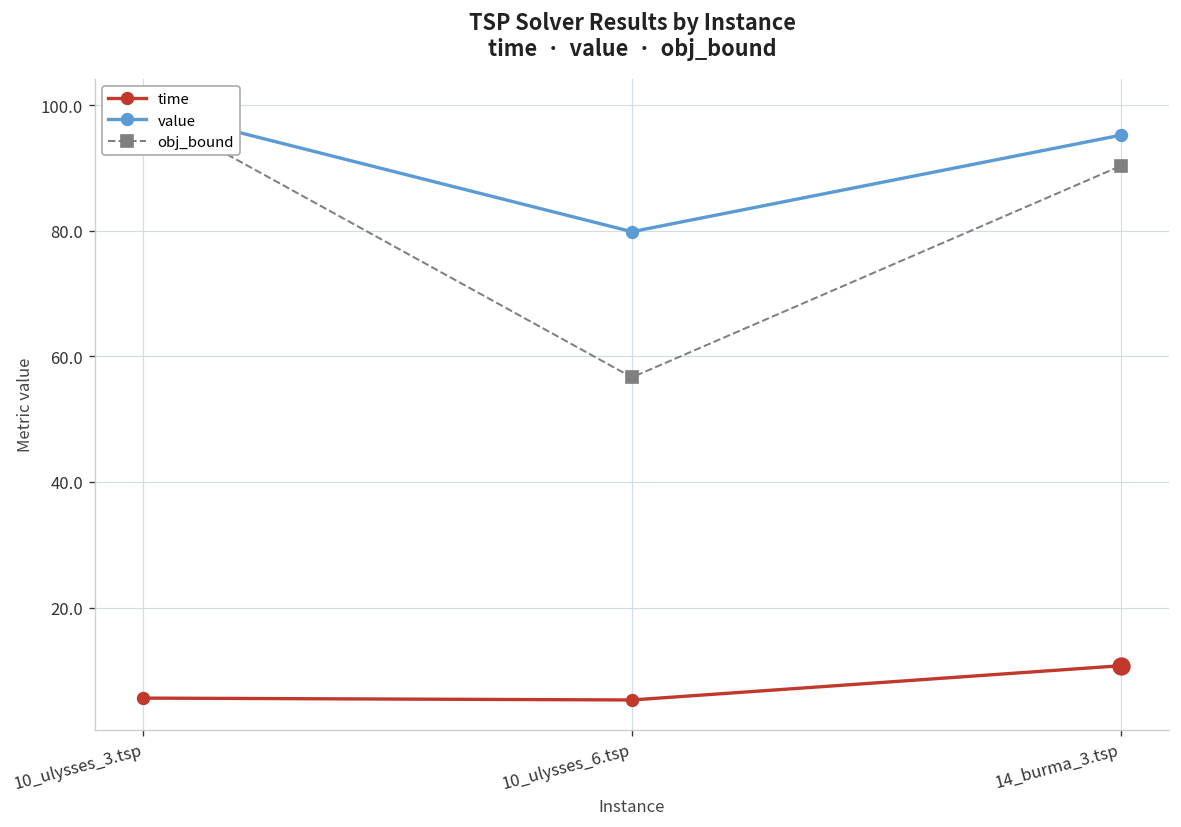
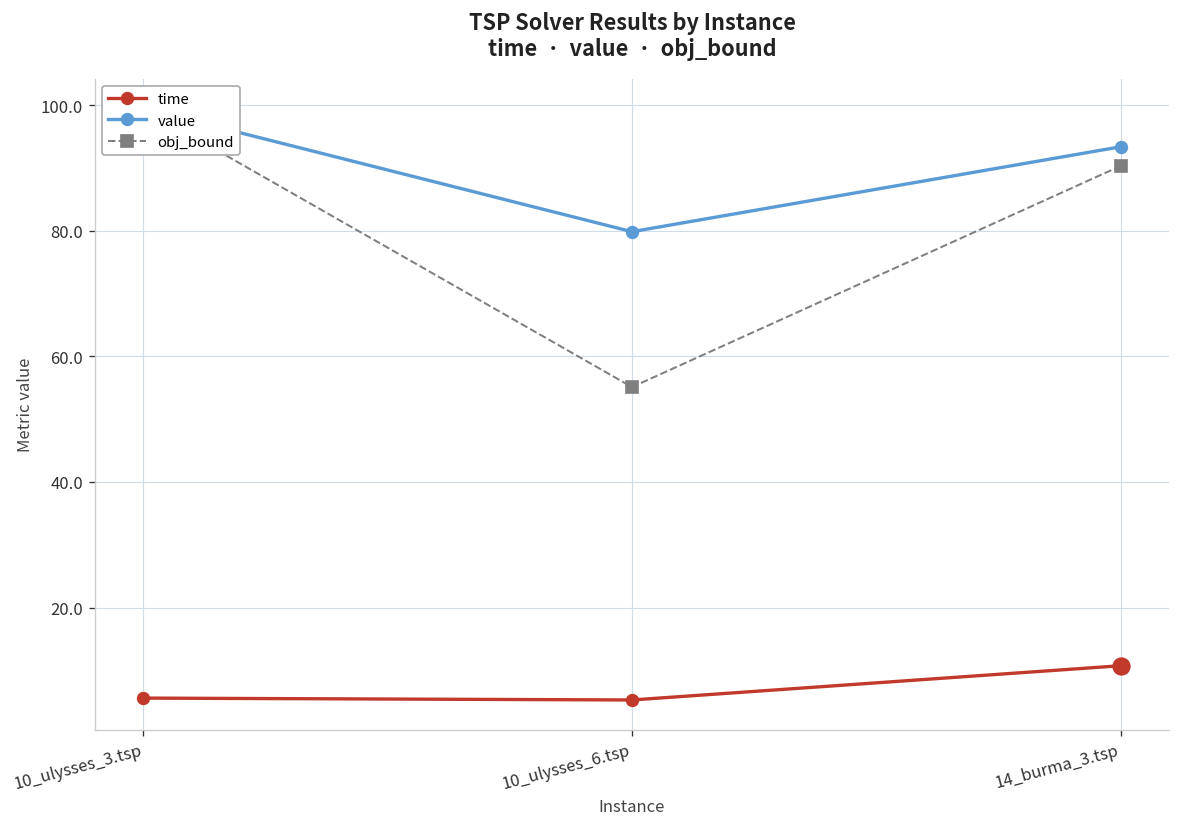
  {
    "value": {
      "10_ulysses_6.tsp": 80,
-     "14_burma_3.tsp": 95
+     "14_burma_3.tsp": 93
    },
    "obj_bound": {
-     "10_ulysses_6.tsp": 57,
+     "10_ulysses_6.tsp": 55,
      "14_burma_3.tsp": 90
    }
  }
